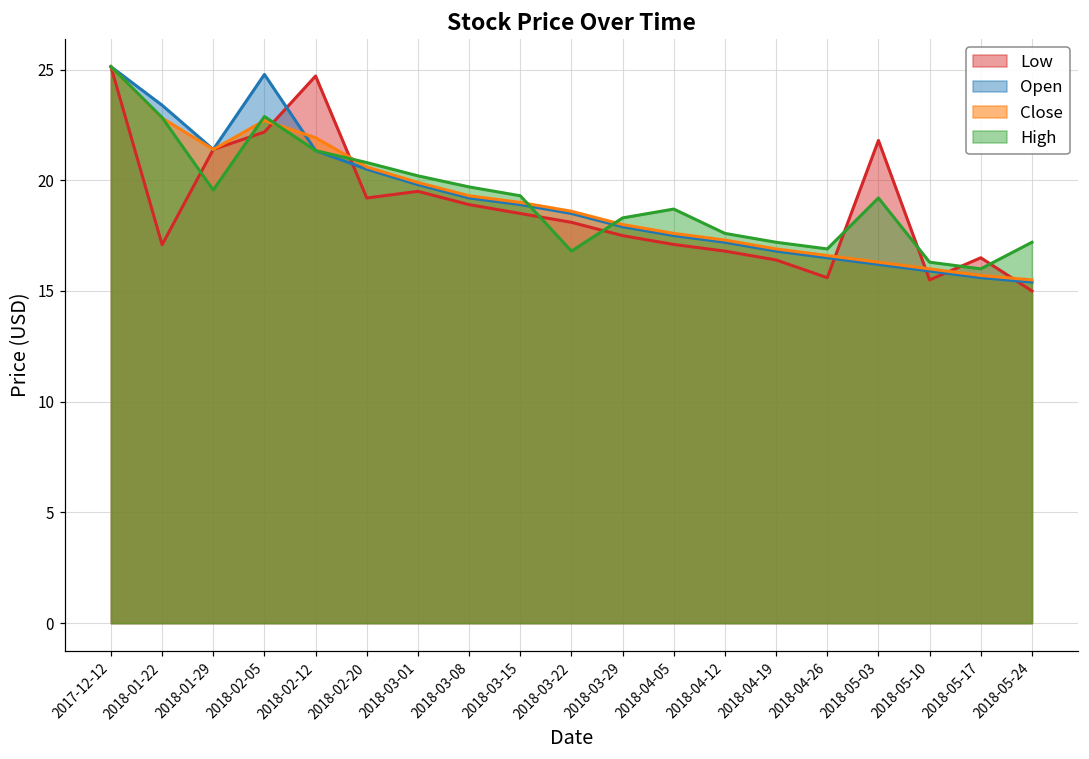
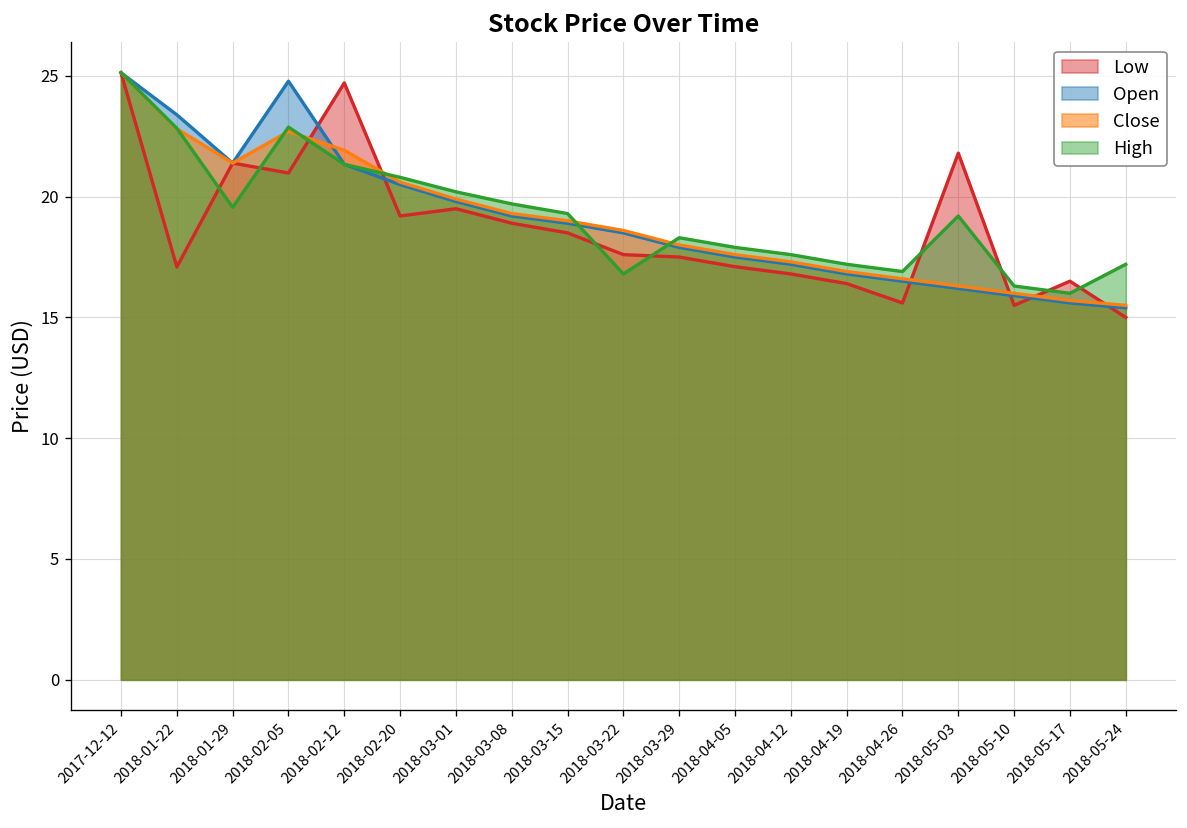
  {
    "Low": {
      "2018-01-22": 17.1,
-     "2018-02-05": 22.2,
+     "2018-02-05": 21.0,
      "2018-02-12": 24.7,
      "2018-02-20": 19.2,
      "2018-03-01": 19.5,
      "2018-03-08": 18.9,
      "2018-03-15": 18.5,
-     "2018-03-22": 18.1,
+     "2018-03-22": 17.6,
      "2018-03-29": 17.5,
      "2018-04-05": 17.1,
      "2018-04-12": 16.8,
      "2018-04-19": 16.4,
      "2018-04-26": 15.6,
      "2018-05-03": 21.8,
      "2018-05-10": 15.5,
      "2018-05-17": 16.5,
      "2018-05-24": 15.0
    },
    "Open": {
      "2018-01-22": 23.4,
      "2018-02-05": 24.8
    },
    "Close": {
      "2018-02-05": 22.7,
      "2018-02-12": 21.9
    },
    "High": {
      "2018-01-29": 19.6,
      "2018-02-05": 22.9,
      "2018-02-20": 20.8,
      "2018-03-01": 20.2,
      "2018-03-08": 19.7,
      "2018-03-15": 19.3,
      "2018-03-22": 16.8,
      "2018-03-29": 18.3,
-     "2018-04-05": 18.7,
+     "2018-04-05": 17.9,
      "2018-04-12": 17.6,
      "2018-04-19": 17.2,
      "2018-04-26": 16.9,
      "2018-05-03": 19.2,
      "2018-05-10": 16.3,
      "2018-05-17": 16.0,
      "2018-05-24": 17.2
    }
  }
